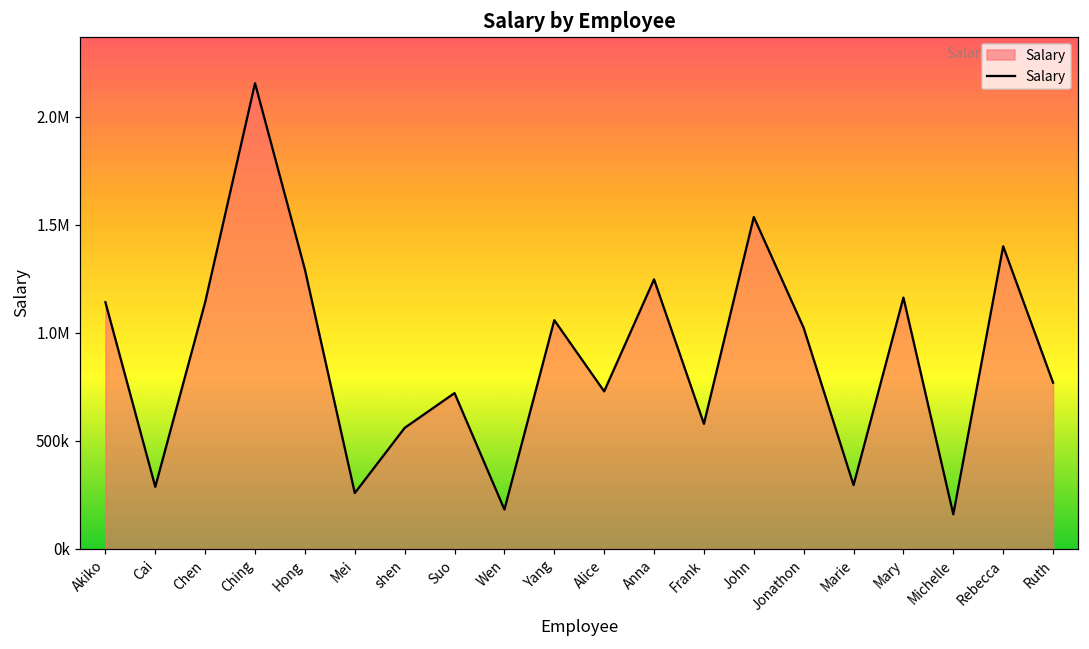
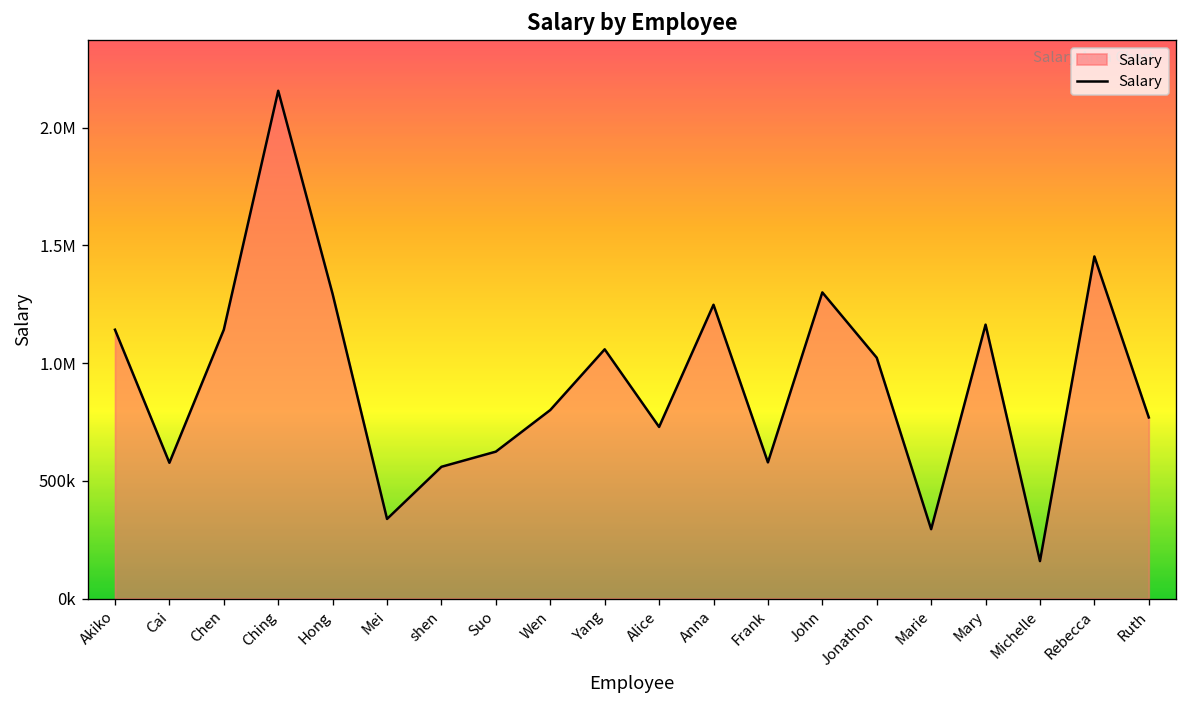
  {
    "Akiko": 1140000,
-   "Cai": 290000,
+   "Cai": 580000,
    "Chen": 1140000,
    "Ching": 2160000,
    "Hong": 1290000,
-   "Mei": 260000,
+   "Mei": 340000,
    "shen": 560000,
-   "Suo": 720000,
-   "Wen": 180000,
+   "Suo": 620000,
+   "Wen": 800000,
    "Yang": 1060000,
    "Alice": 730000,
    "Anna": 1250000,
    "Frank": 580000,
-   "John": 1540000,
+   "John": 1300000,
    "Jonathon": 1020000,
    "Marie": 290000,
    "Mary": 1160000,
    "Michelle": 160000,
-   "Rebecca": 1400000,
+   "Rebecca": 1450000,
    "Ruth": 770000
  }
